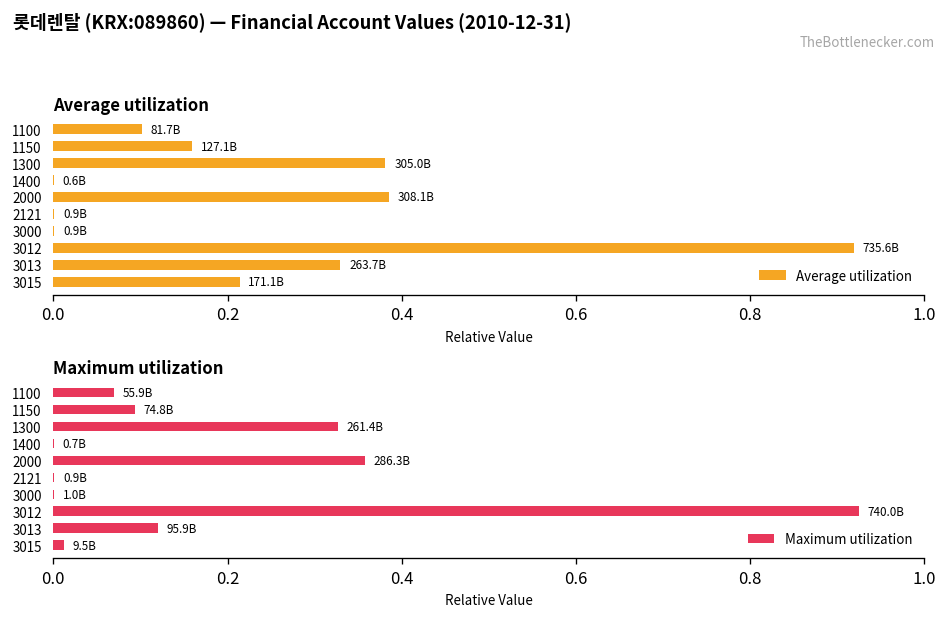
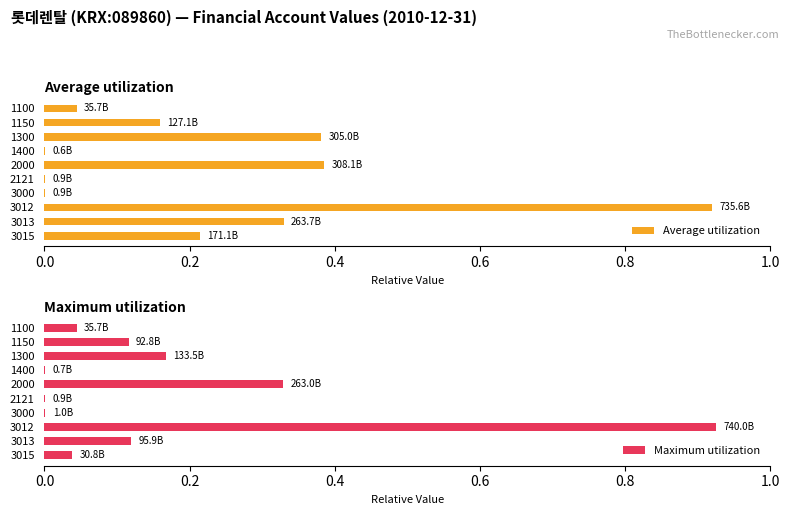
  {
    "Average utilization": {
-     "1100": "81.7B"
+     "1100": "35.7B"
    },
    "Maximum utilization": {
-     "1100": "55.9B",
-     "1150": "74.8B",
-     "1300": "261.4B",
-     "2000": "286.3B",
-     "3015": "9.5B"
+     "1100": "35.7B",
+     "1150": "92.8B",
+     "1300": "133.5B",
+     "2000": "263.0B",
+     "3015": "30.8B"
    }
  }
